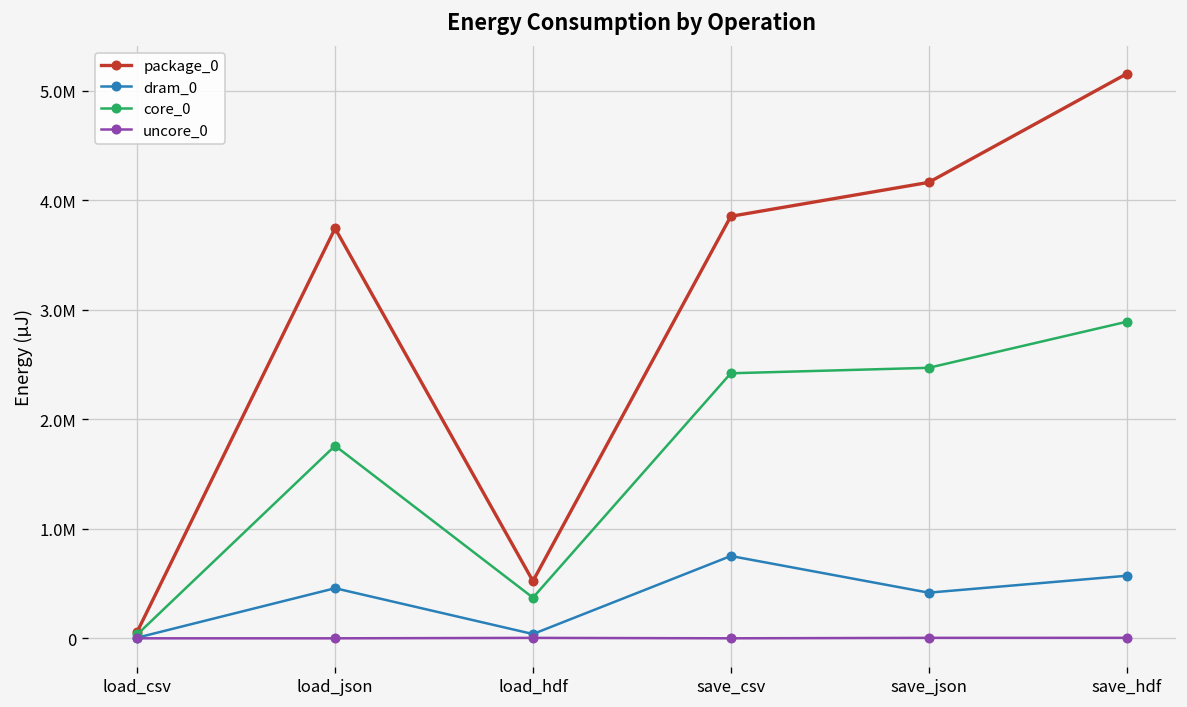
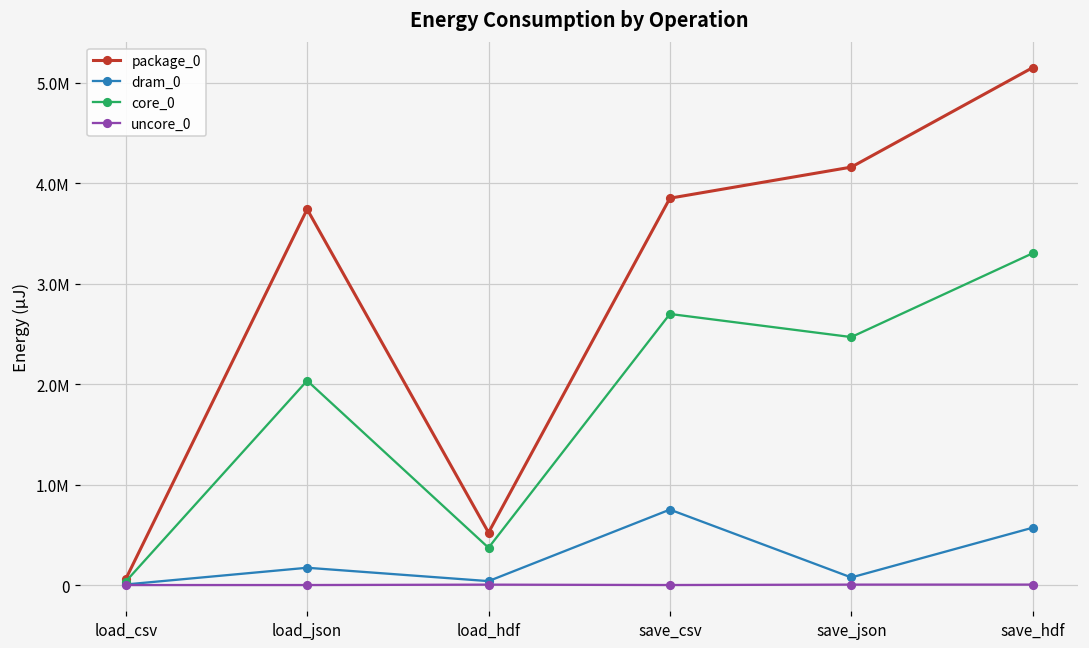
  {
    "package_0": {
      "load_json": 3700000,
      "load_hdf": 500000,
      "save_csv": 3900000,
      "save_json": 4200000,
      "save_hdf": 5200000
    },
    "dram_0": {
-     "load_json": 500000,
+     "load_json": 200000,
      "load_hdf": 0,
      "save_csv": 800000,
-     "save_json": 400000,
+     "save_json": 100000,
      "save_hdf": 600000
    },
    "core_0": {
-     "load_json": 1800000,
+     "load_json": 2000000,
      "load_hdf": 400000,
-     "save_csv": 2400000,
+     "save_csv": 2700000,
      "save_json": 2500000,
-     "save_hdf": 2900000
+     "save_hdf": 3300000
    },
    "uncore_0": {
      "load_json": 0,
      "load_hdf": 0,
      "save_csv": 0,
      "save_json": 0,
      "save_hdf": 0
    }
  }
